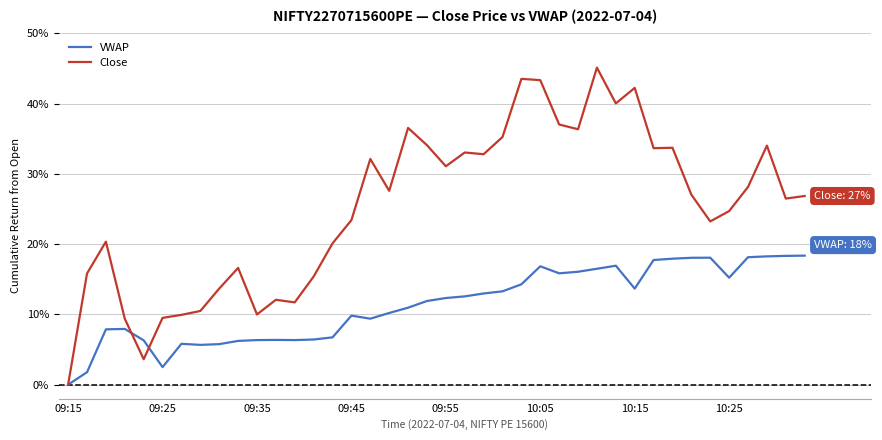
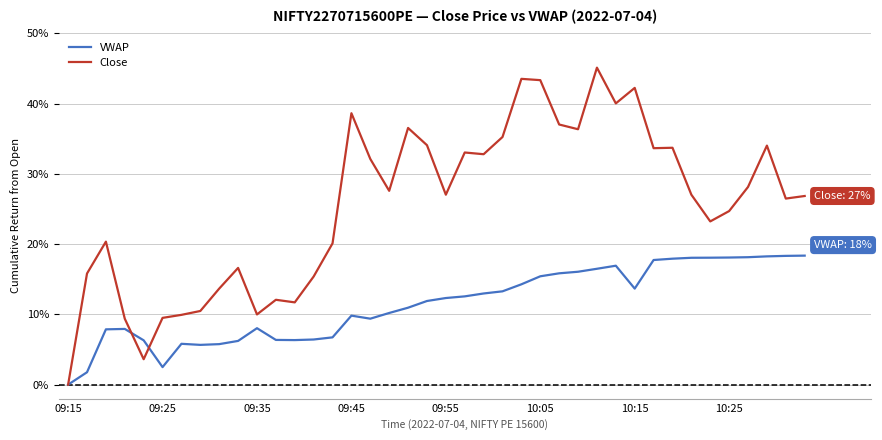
  {
    "VWAP": {
      "09:25": "2%",
-     "09:35": "6%",
+     "09:35": "8%",
      "09:45": "10%",
      "09:55": "12%",
-     "10:05": "17%",
+     "10:05": "15%",
      "10:15": "14%",
-     "10:25": "15%"
+     "10:25": "18%"
    },
    "Close": {
      "09:25": "10%",
      "09:35": "10%",
-     "09:45": "23%",
-     "09:55": "31%",
+     "09:45": "39%",
+     "09:55": "27%",
      "10:05": "43%",
      "10:15": "42%",
      "10:25": "25%"
    }
  }
